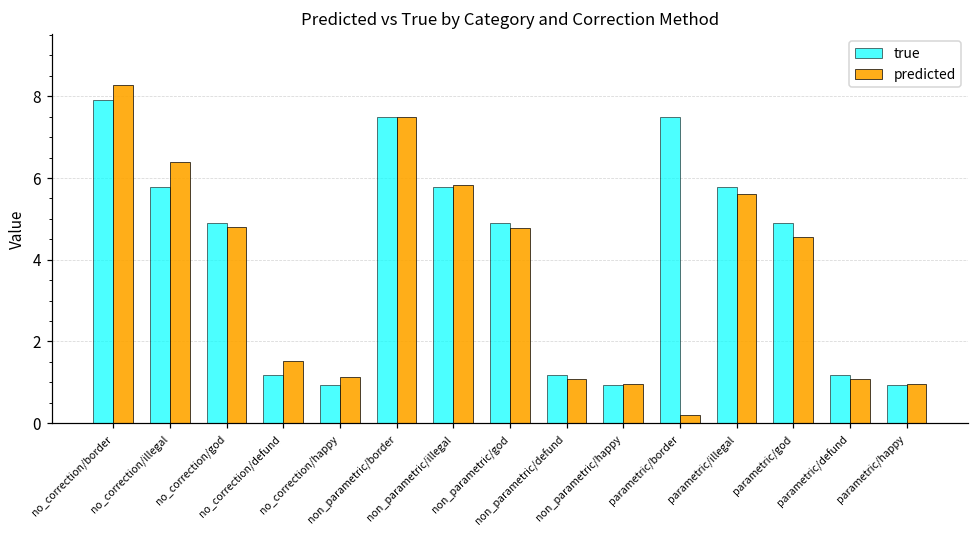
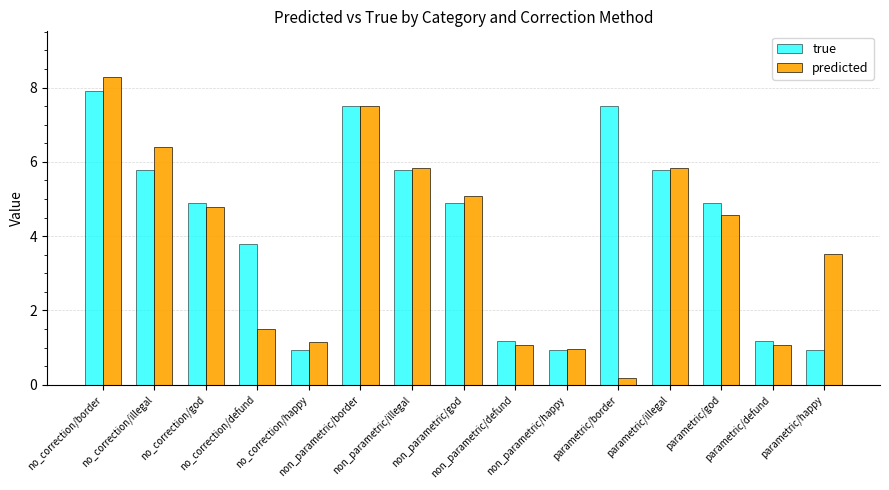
  {
    "true": {
      "no_correction/border": 7.9,
      "no_correction/illegal": 5.8,
      "no_correction/god": 4.9,
-     "no_correction/defund": 1.2,
+     "no_correction/defund": 3.8,
      "no_correction/happy": 0.9,
      "non_parametric/border": 7.5,
      "non_parametric/illegal": 5.8,
      "non_parametric/god": 4.9,
      "non_parametric/defund": 1.2,
      "non_parametric/happy": 0.9,
      "parametric/border": 7.5,
      "parametric/illegal": 5.8,
      "parametric/god": 4.9,
      "parametric/defund": 1.2,
      "parametric/happy": 0.9
    },
    "predicted": {
      "no_correction/border": 8.3,
      "no_correction/illegal": 6.4,
      "no_correction/god": 4.8,
      "no_correction/defund": 1.5,
      "no_correction/happy": 1.1,
      "non_parametric/border": 7.5,
      "non_parametric/illegal": 5.8,
-     "non_parametric/god": 4.8,
+     "non_parametric/god": 5.1,
      "non_parametric/defund": 1.1,
      "non_parametric/happy": 1.0,
      "parametric/border": 0.2,
-     "parametric/illegal": 5.6,
+     "parametric/illegal": 5.8,
      "parametric/god": 4.6,
      "parametric/defund": 1.1,
-     "parametric/happy": 1.0
+     "parametric/happy": 3.5
    }
  }
